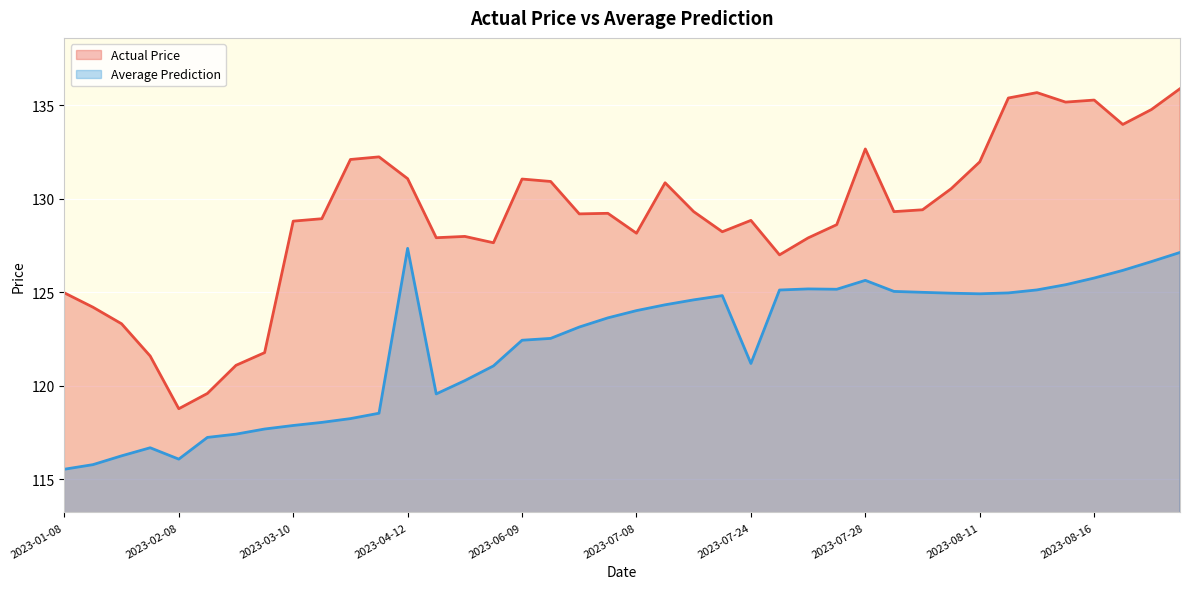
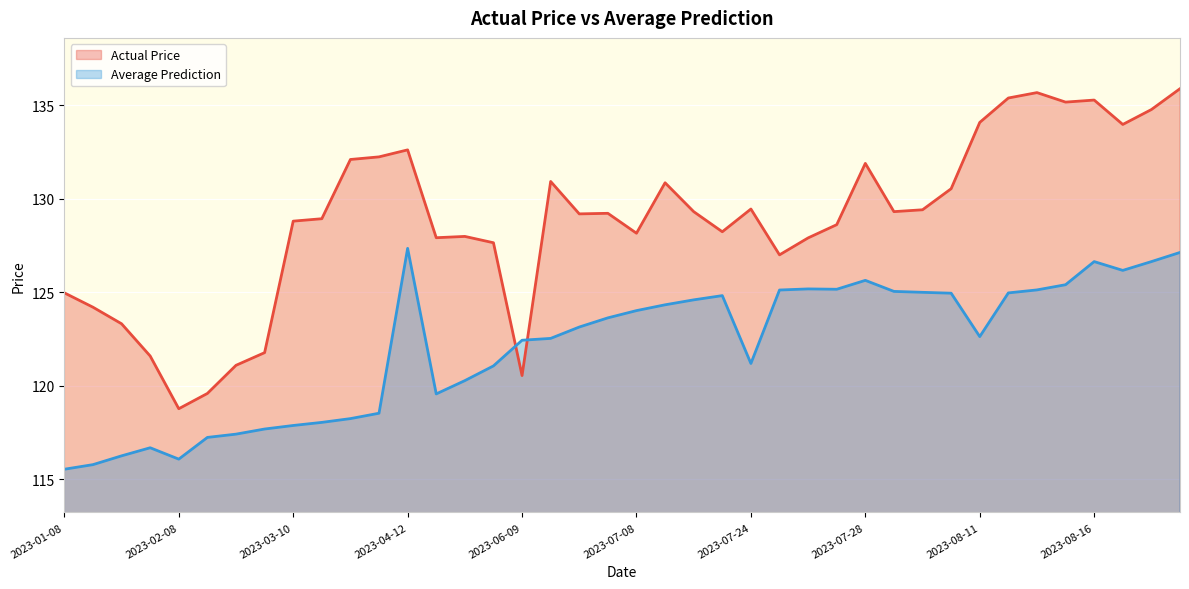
  {
    "Actual Price": {
      "2023-01-08": 125.0,
      "2023-02-08": 118.8,
      "2023-03-10": 128.8,
-     "2023-04-12": 131.1,
-     "2023-06-09": 131.1,
+     "2023-04-12": 132.6,
+     "2023-06-09": 120.5,
      "2023-07-08": 128.2,
-     "2023-07-24": 128.8,
-     "2023-07-28": 132.7,
-     "2023-08-11": 132.0,
+     "2023-07-24": 129.5,
+     "2023-07-28": 131.9,
+     "2023-08-11": 134.1,
      "2023-08-16": 135.3
    },
    "Average Prediction": {
      "2023-01-08": 115.5,
      "2023-02-08": 116.1,
      "2023-03-10": 117.9,
      "2023-04-12": 127.3,
      "2023-06-09": 122.4,
      "2023-07-08": 124.0,
      "2023-07-24": 121.2,
      "2023-07-28": 125.6,
-     "2023-08-11": 124.9,
-     "2023-08-16": 125.8
+     "2023-08-11": 122.6,
+     "2023-08-16": 126.6
    }
  }
